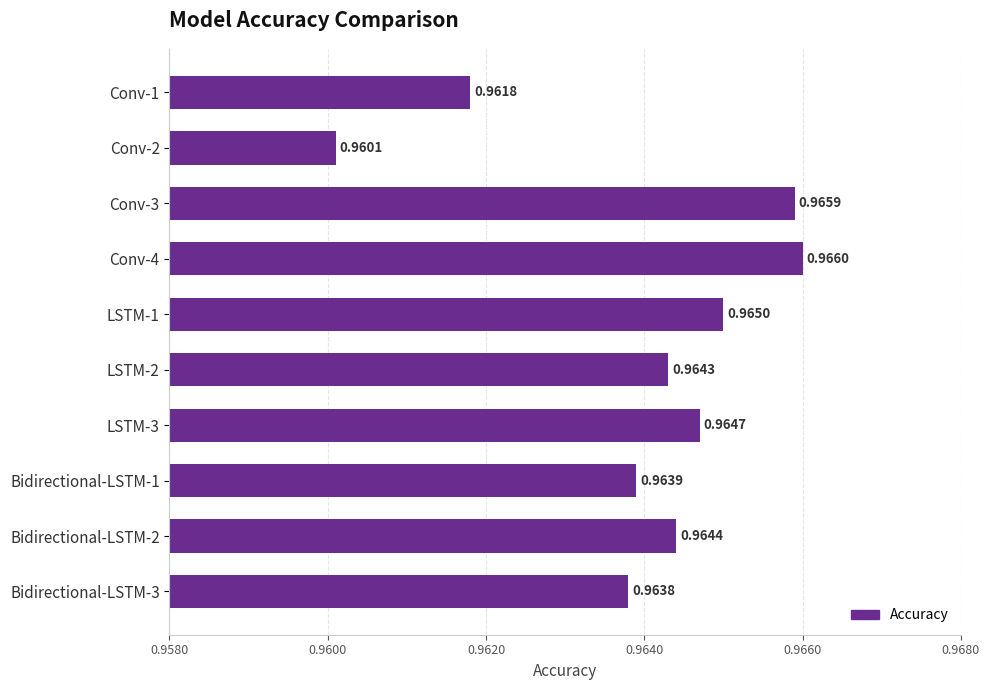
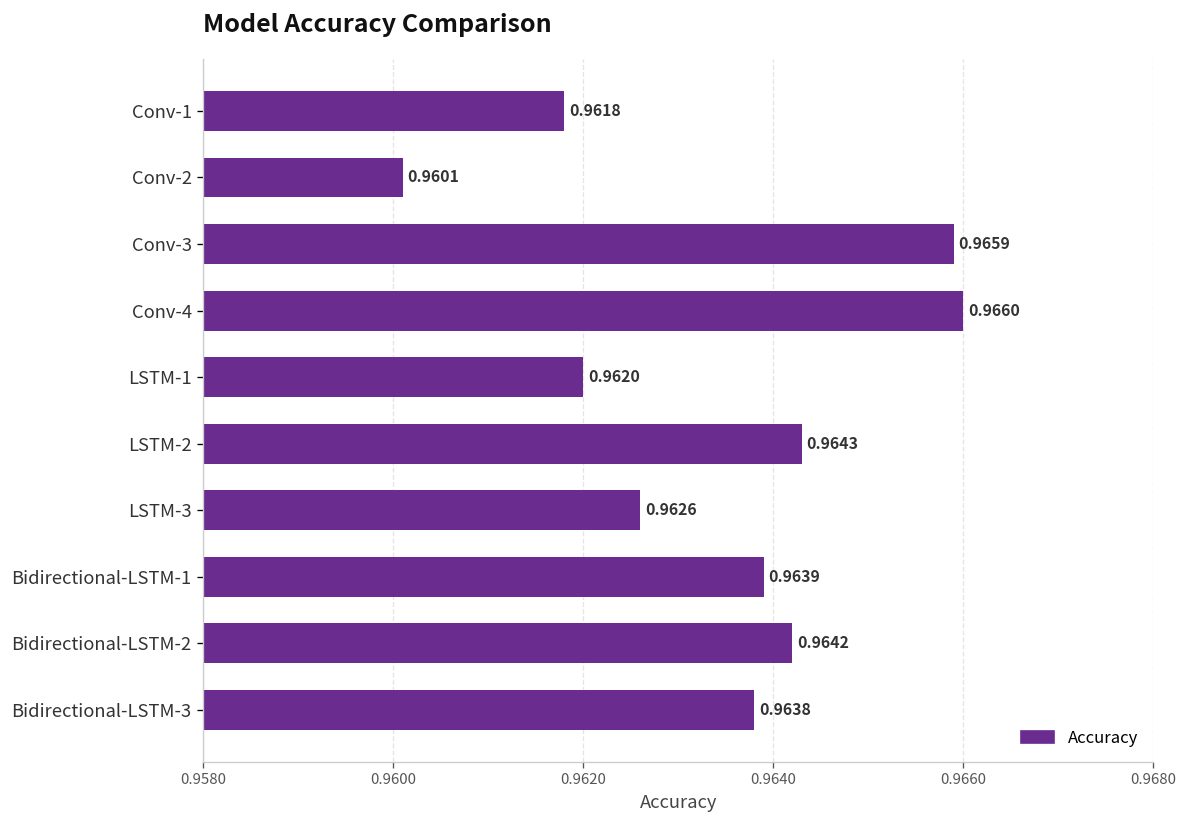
  {
    "Conv-1": 0.9618,
    "Conv-2": 0.9601,
    "Conv-3": 0.9659,
    "Conv-4": 0.9660,
-   "LSTM-1": 0.9650,
+   "LSTM-1": 0.9620,
    "LSTM-2": 0.9643,
-   "LSTM-3": 0.9647,
+   "LSTM-3": 0.9626,
    "Bidirectional-LSTM-1": 0.9639,
-   "Bidirectional-LSTM-2": 0.9644,
+   "Bidirectional-LSTM-2": 0.9642,
    "Bidirectional-LSTM-3": 0.9638
  }
